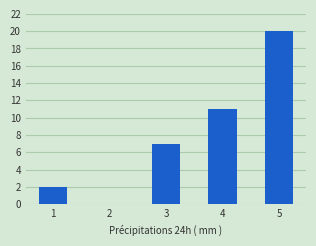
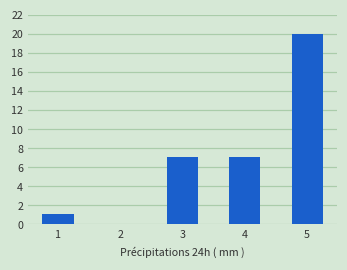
  {
-   "1": 2,
+   "1": 1,
    "2": 0,
    "3": 7,
-   "4": 11,
+   "4": 7,
    "5": 20
  }
